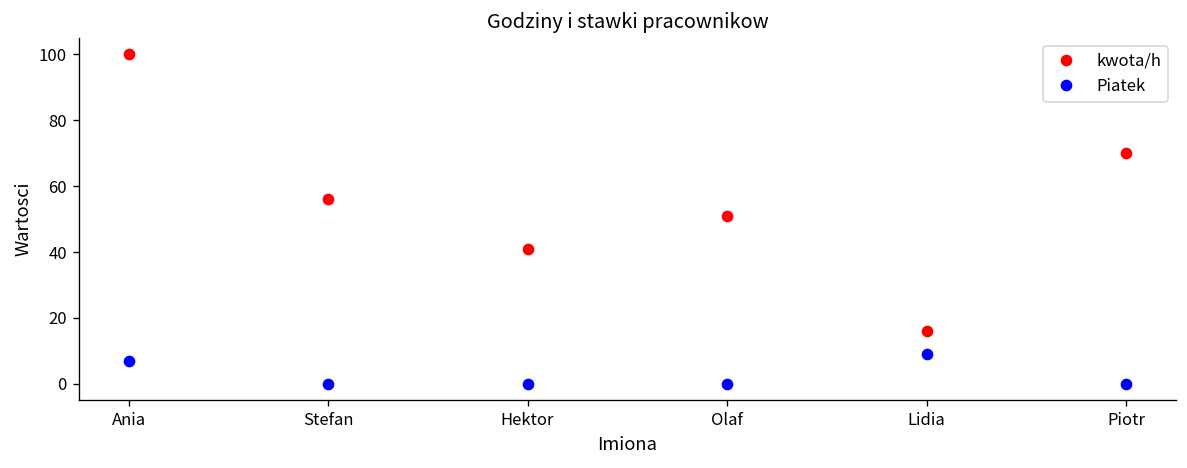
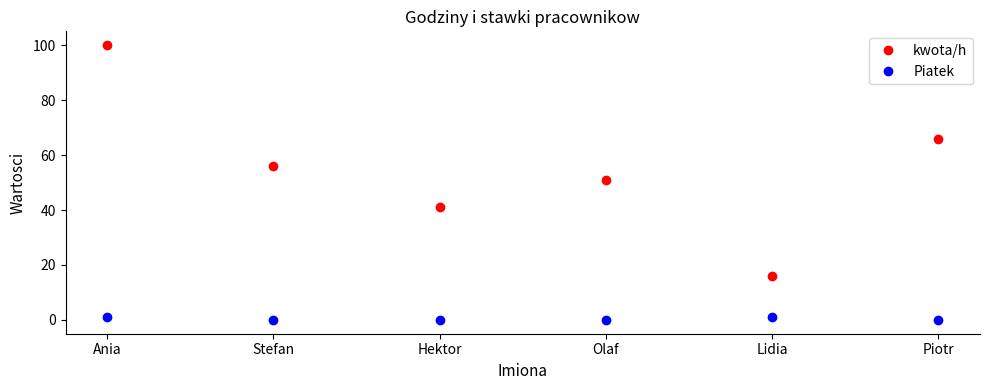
  {
    "kwota/h": {
      "Ania": 100,
      "Stefan": 56,
      "Hektor": 41,
      "Olaf": 51,
      "Lidia": 16,
-     "Piotr": 70
+     "Piotr": 66
    },
    "Piatek": {
-     "Ania": 7,
+     "Ania": 1,
      "Stefan": 0,
      "Hektor": 0,
      "Olaf": 0,
-     "Lidia": 9,
+     "Lidia": 1,
      "Piotr": 0
    }
  }
